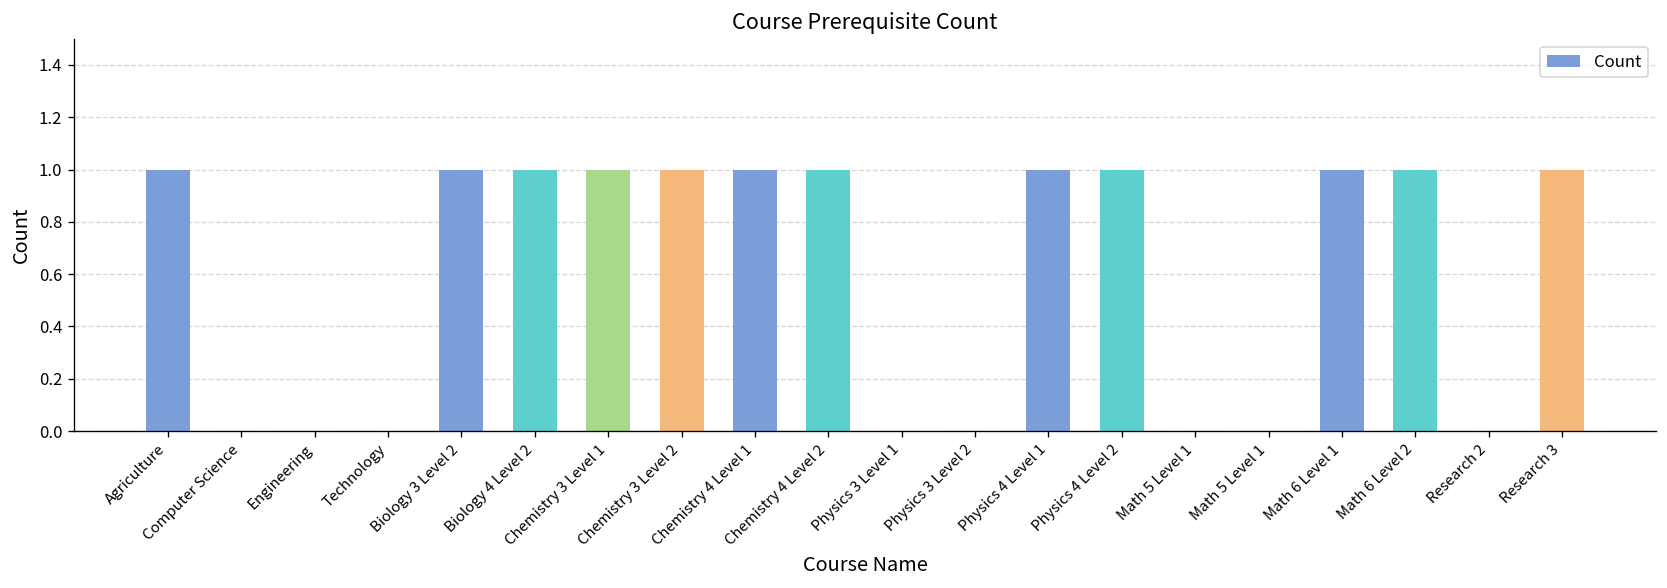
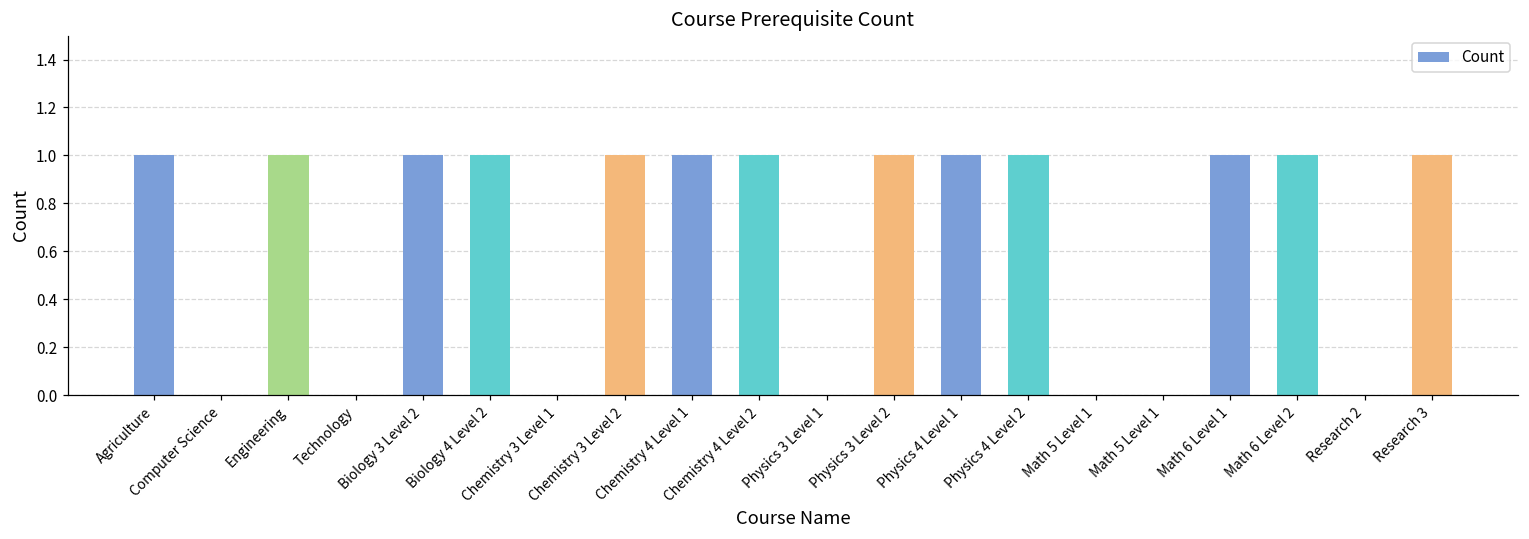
  {
    "Agriculture": 1,
    "Computer Science": 0,
-   "Engineering": 0,
+   "Engineering": 1,
    "Technology": 0,
    "Biology 3 Level 2": 1,
    "Biology 4 Level 2": 1,
-   "Chemistry 3 Level 1": 1,
+   "Chemistry 3 Level 1": 0,
    "Chemistry 3 Level 2": 1,
    "Chemistry 4 Level 1": 1,
    "Chemistry 4 Level 2": 1,
    "Physics 3 Level 1": 0,
-   "Physics 3 Level 2": 0,
+   "Physics 3 Level 2": 1,
    "Physics 4 Level 1": 1,
    "Physics 4 Level 2": 1,
    "Math 6 Level 1": 1,
    "Math 6 Level 2": 1,
    "Research 2": 0,
    "Research 3": 1
  }
